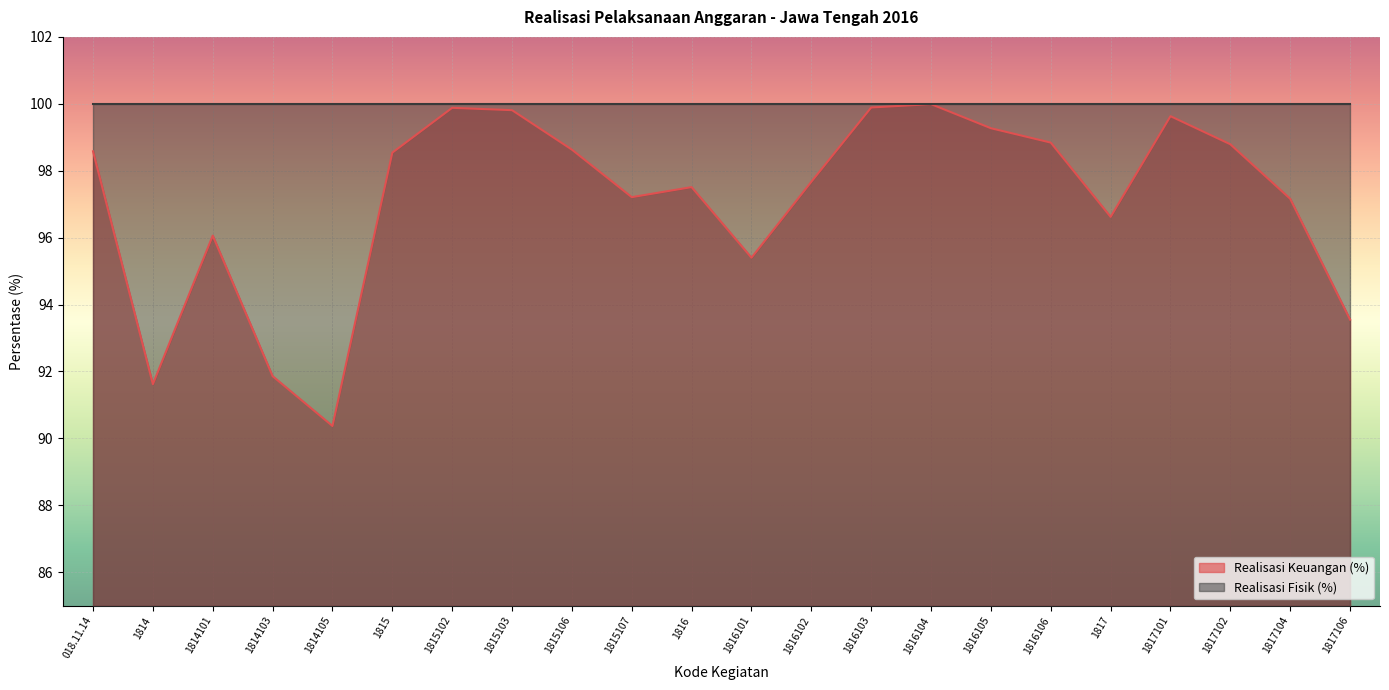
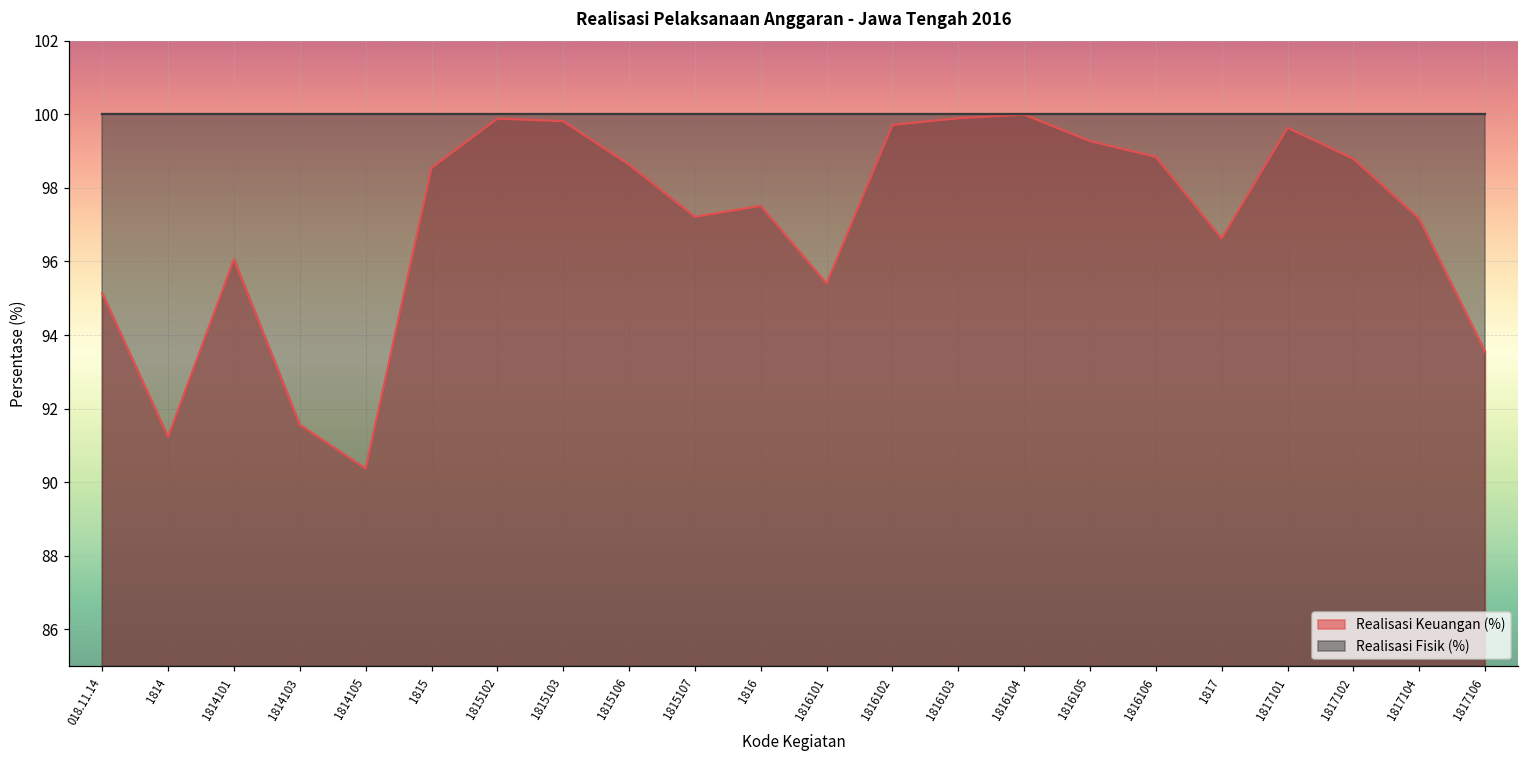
  {
    "Realisasi Keuangan (%)": {
-     "018.11.14": 98.6,
-     "1814": 91.6,
+     "018.11.14": 95.1,
+     "1814": 91.2,
      "1814101": 96.1,
-     "1814103": 91.9,
+     "1814103": 91.6,
      "1814105": 90.4,
      "1815": 98.5,
      "1815102": 99.9,
      "1815103": 99.8,
      "1815106": 98.6,
      "1815107": 97.2,
      "1816": 97.5,
      "1816101": 95.4,
-     "1816102": 97.7,
+     "1816102": 99.7,
      "1816103": 99.9,
      "1816105": 99.3,
      "1816106": 98.8,
      "1817": 96.6,
      "1817101": 99.6,
      "1817102": 98.8,
      "1817104": 97.2,
      "1817106": 93.6
    },
    "Realisasi Fisik (%)": {
      "018.11.14": 100.0,
      "1814": 100.0,
      "1814101": 100.0,
      "1814103": 100.0,
      "1814105": 100.0,
      "1815": 100.0,
      "1815102": 100.0,
      "1815103": 100.0,
      "1815106": 100.0,
      "1815107": 100.0,
      "1816": 100.0,
      "1816101": 100.0,
      "1816102": 100.0,
      "1816103": 100.0,
      "1816105": 100.0,
      "1816106": 100.0,
      "1817": 100.0,
      "1817101": 100.0,
      "1817102": 100.0,
      "1817104": 100.0,
      "1817106": 100.0
    }
  }
